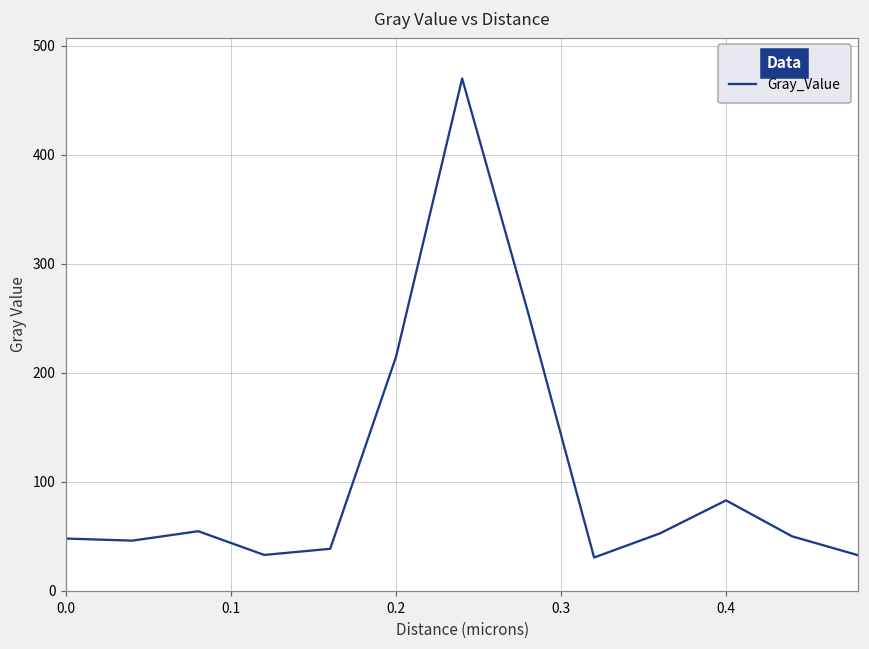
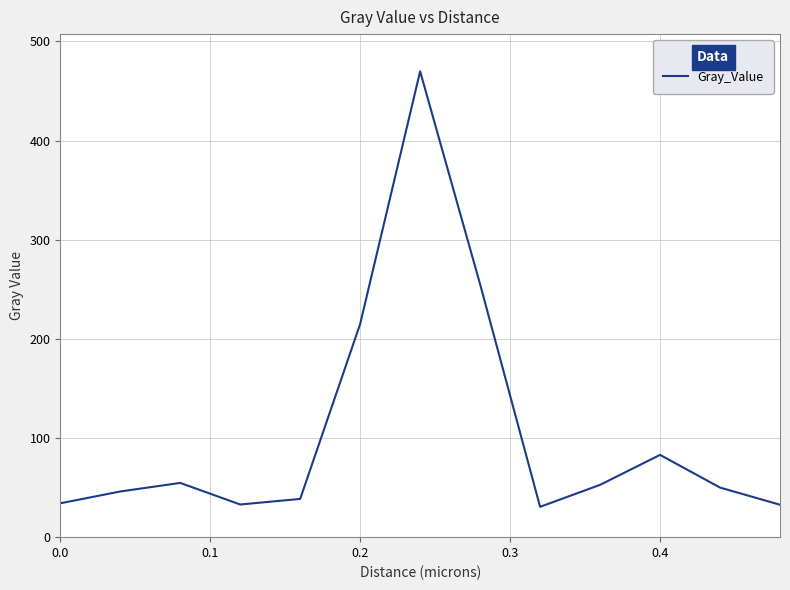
  {
-   "0.0": 50,
+   "0.0": 30,
    "0.2": 220,
    "0.4": 80
  }
